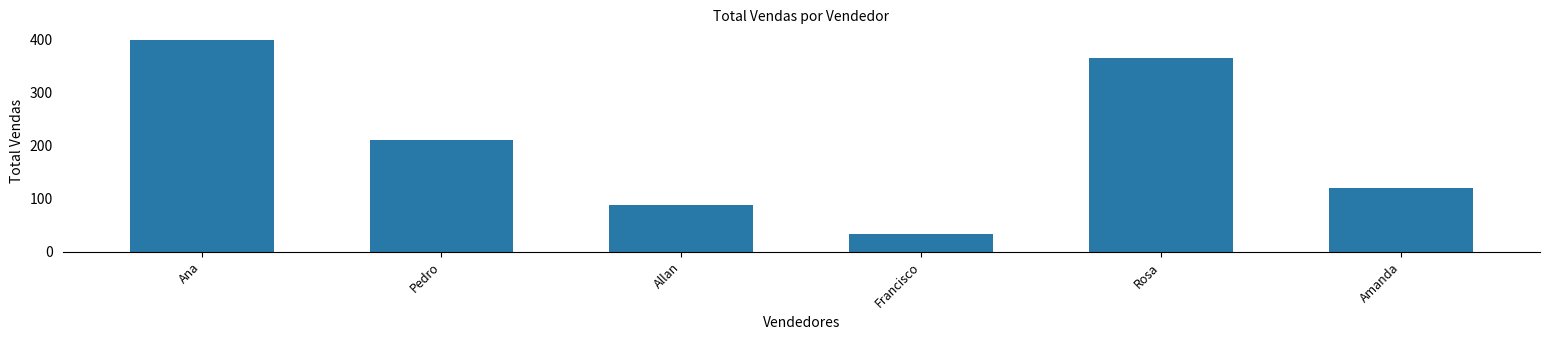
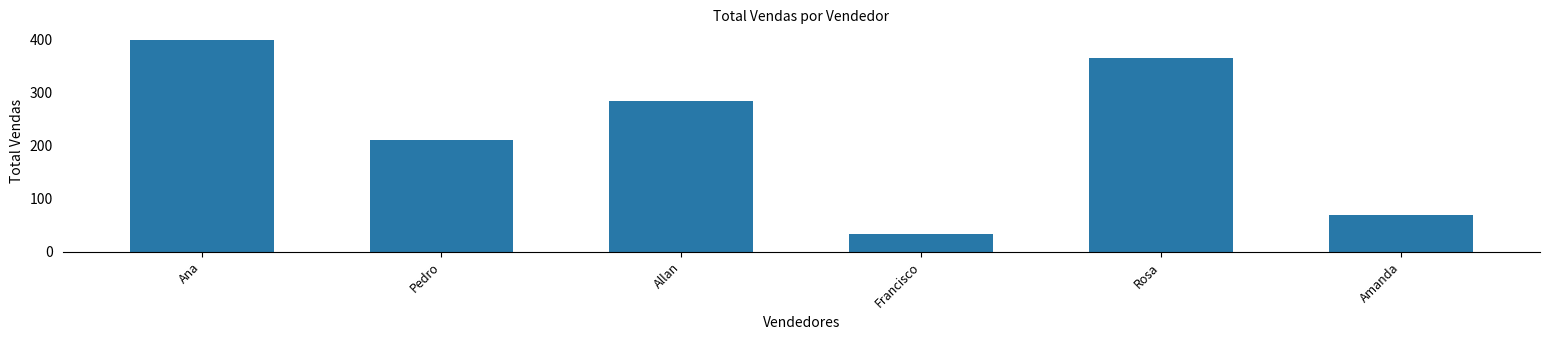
  {
    "Ana": 400,
    "Pedro": 210,
-   "Allan": 90,
+   "Allan": 280,
    "Francisco": 30,
    "Rosa": 370,
-   "Amanda": 120
+   "Amanda": 70
  }
